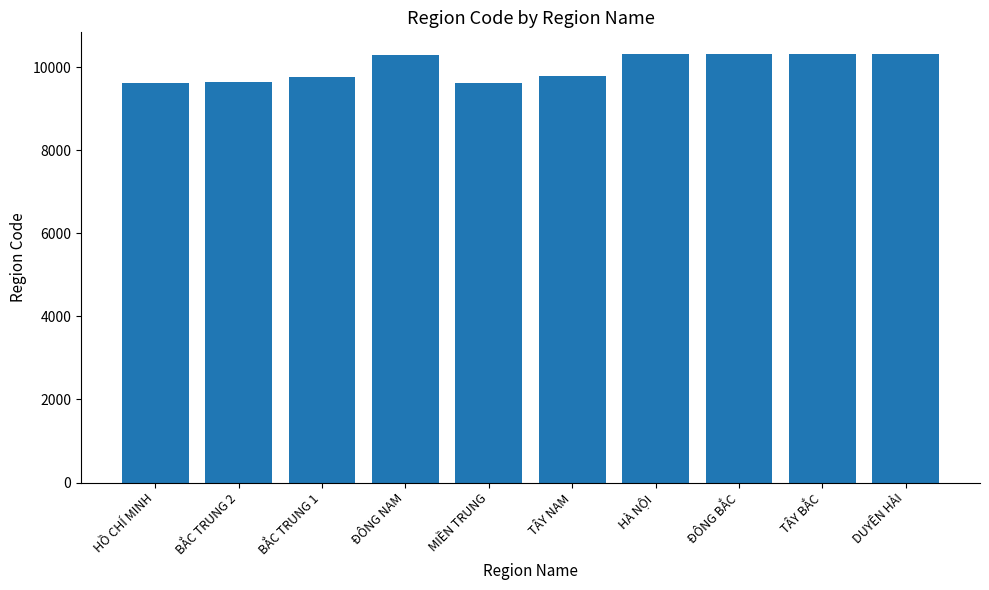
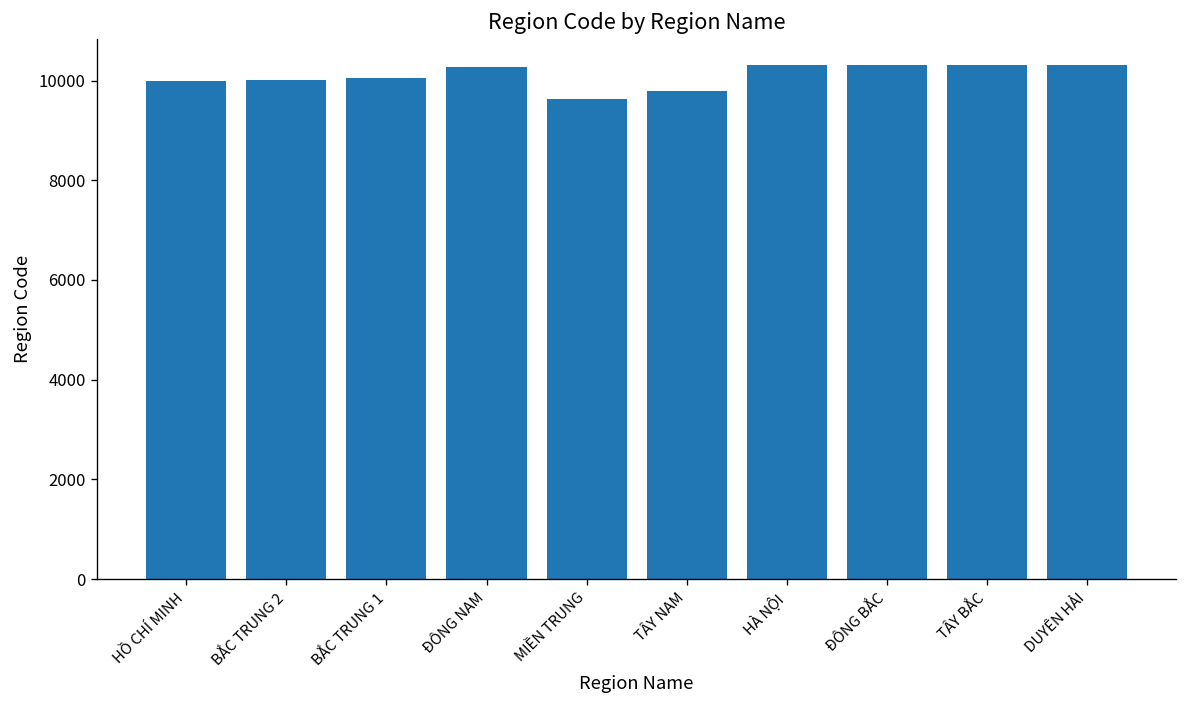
  {
-   "HỒ CHÍ MINH": 9600,
-   "BẮC TRUNG 2": 9600,
-   "BẮC TRUNG 1": 9800,
+   "HỒ CHÍ MINH": 10000,
+   "BẮC TRUNG 2": 10000,
+   "BẮC TRUNG 1": 10000,
    "ĐÔNG NAM": 10300,
    "MIỀN TRUNG": 9600,
    "TÂY NAM": 9800,
    "HÀ NỘI": 10300,
    "ĐÔNG BẮC": 10300,
    "TÂY BẮC": 10300,
    "DUYÊN HẢI": 10300
  }
